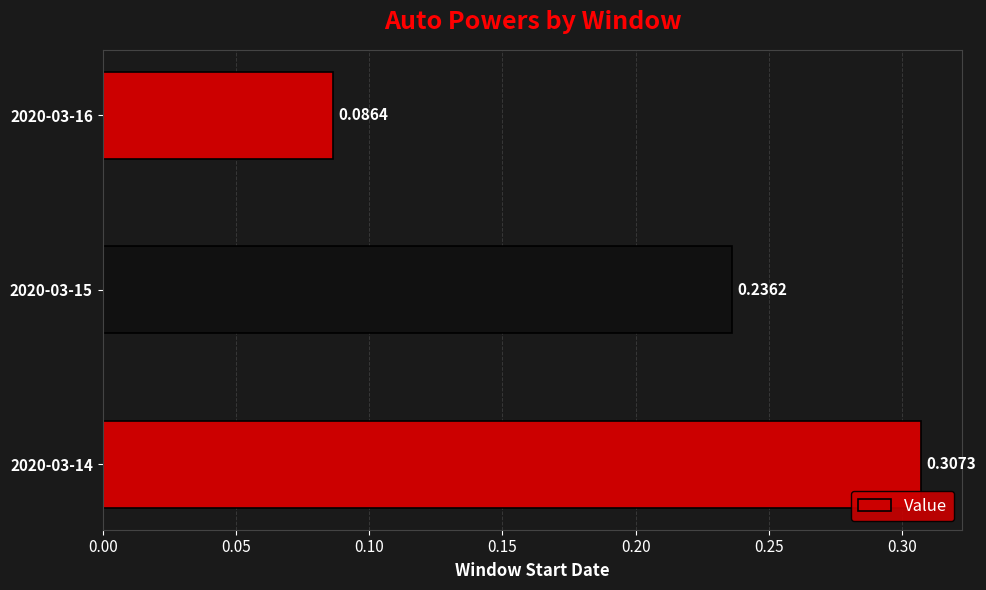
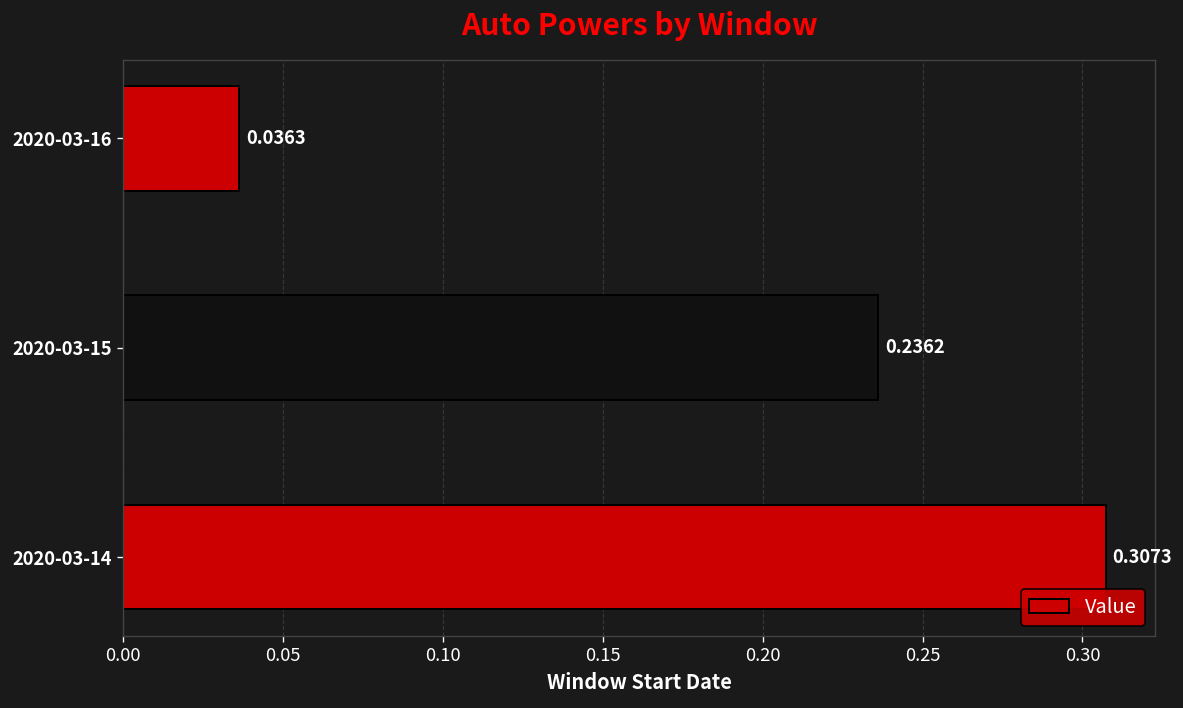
  {
-   "2020-03-16": 0.0864,
+   "2020-03-16": 0.0363,
    "2020-03-15": 0.2362,
    "2020-03-14": 0.3073
  }
